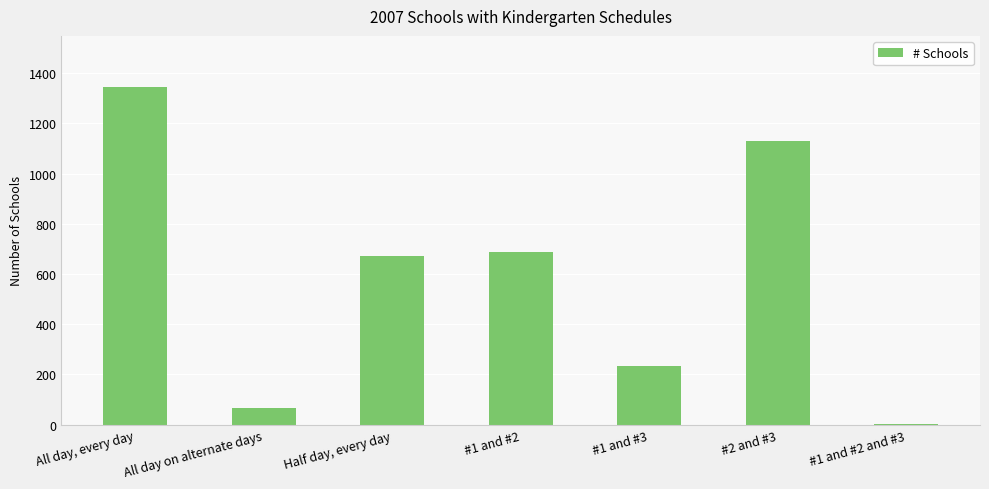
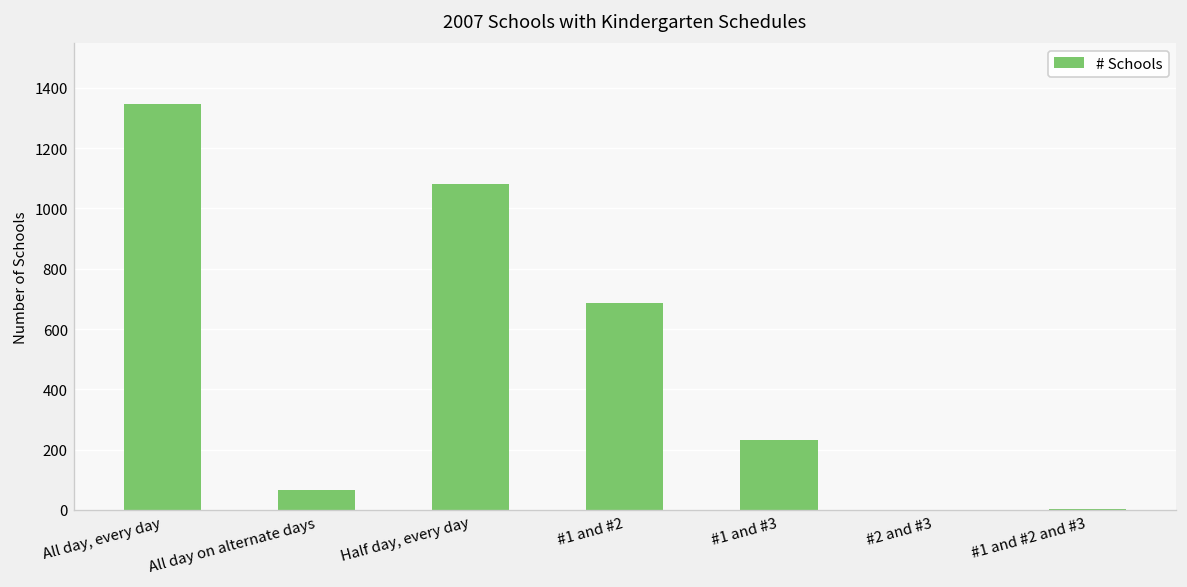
  {
    "All day, every day": 1350,
    "All day on alternate days": 70,
-   "Half day, every day": 670,
+   "Half day, every day": 1080,
    "#1 and #2": 690,
    "#1 and #3": 230,
-   "#2 and #3": 1130
+   "#2 and #3": 0
  }
